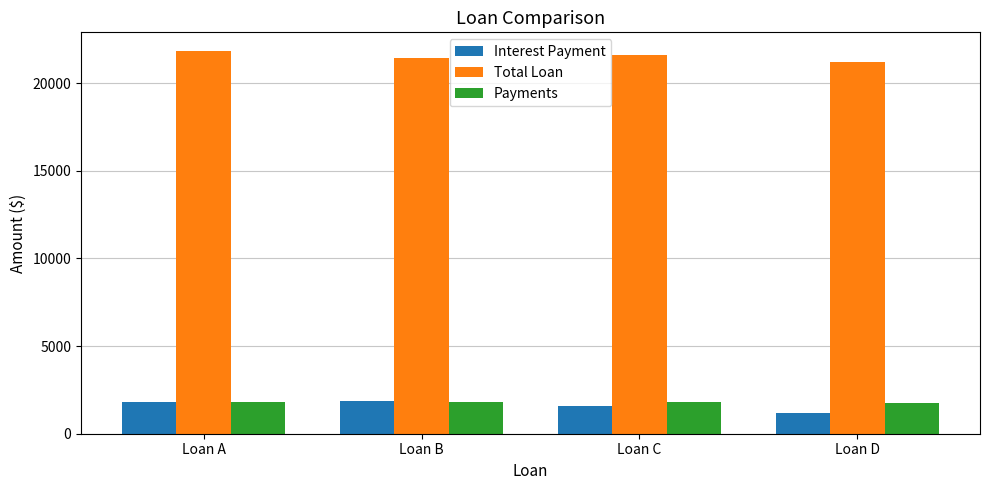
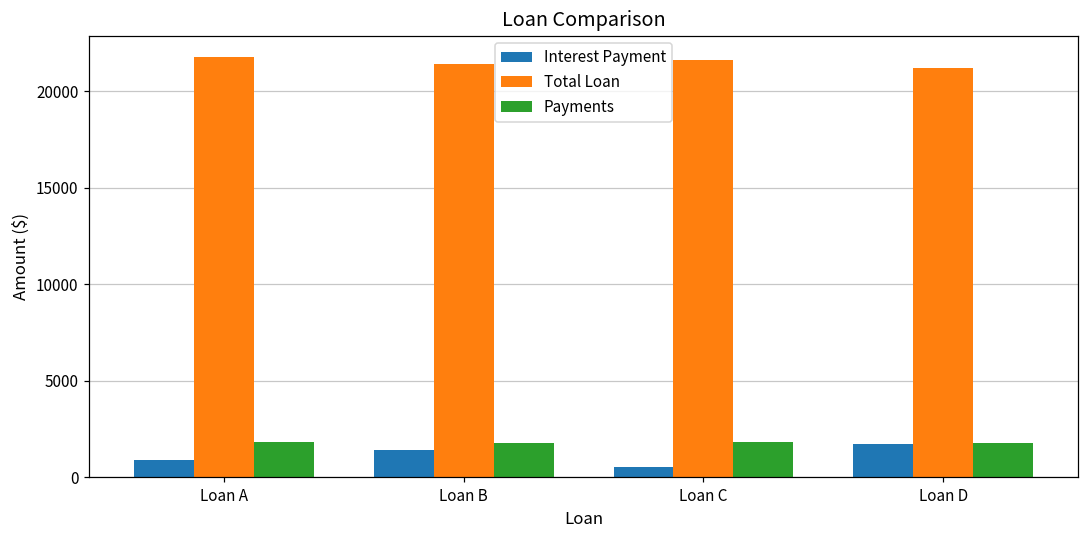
  {
    "Interest Payment": {
-     "Loan A": 1800,
-     "Loan B": 1900,
-     "Loan C": 1600,
-     "Loan D": 1200
+     "Loan A": 900,
+     "Loan B": 1400,
+     "Loan C": 500,
+     "Loan D": 1700
    },
    "Total Loan": {
      "Loan A": 21800,
      "Loan B": 21400,
      "Loan C": 21600,
      "Loan D": 21200
    },
    "Payments": {
      "Loan A": 1800,
      "Loan B": 1800,
      "Loan C": 1800,
      "Loan D": 1800
    }
  }
